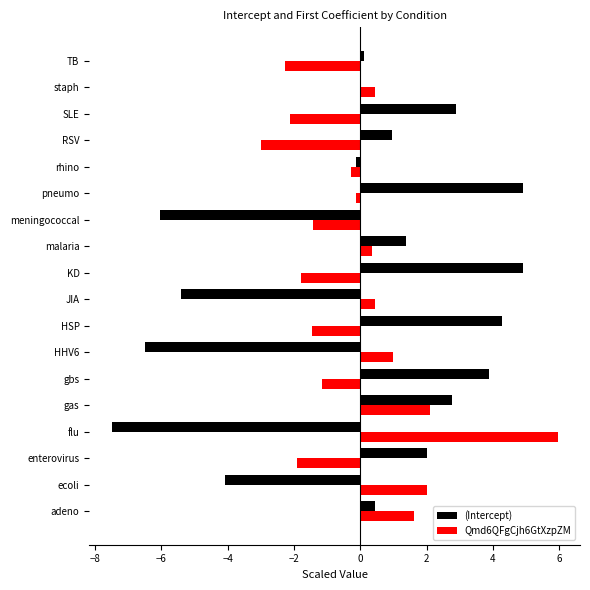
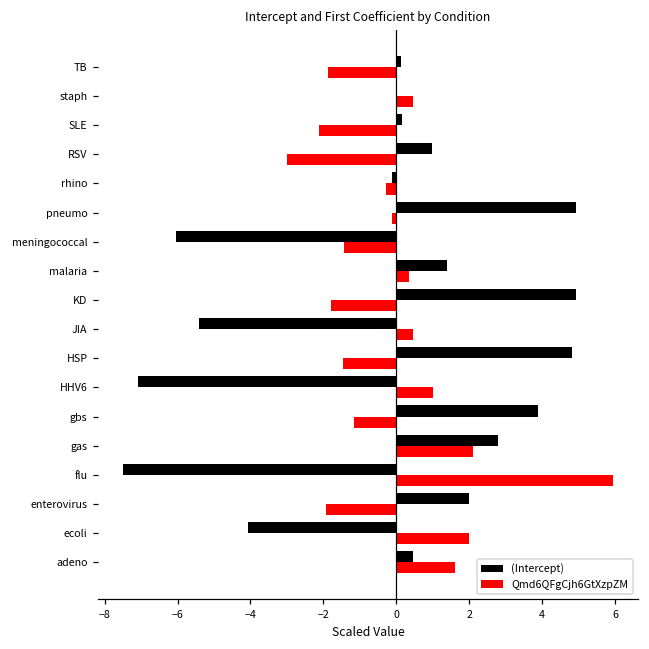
  {
    "(Intercept)": {
      "TB": 0.1,
-     "SLE": 2.9,
+     "SLE": 0.2,
      "RSV": 1.0,
      "rhino": -0.1,
      "pneumo": 4.9,
      "meningococcal": -6.0,
      "malaria": 1.4,
      "KD": 4.9,
      "JIA": -5.4,
-     "HSP": 4.3,
-     "HHV6": -6.5,
+     "HSP": 4.8,
+     "HHV6": -7.1,
      "gbs": 3.9,
      "gas": 2.8,
      "flu": -7.5,
      "enterovirus": 2.0,
      "ecoli": -4.1,
      "adeno": 0.4
    },
    "Qmd6QFgCjh6GtXzpZM": {
-     "TB": -2.3,
+     "TB": -1.9,
      "staph": 0.5,
      "SLE": -2.1,
      "RSV": -3.0,
      "rhino": -0.3,
      "pneumo": -0.1,
      "meningococcal": -1.4,
      "malaria": 0.3,
      "KD": -1.8,
      "JIA": 0.5,
      "HSP": -1.5,
      "HHV6": 1.0,
      "gbs": -1.2,
      "gas": 2.1,
      "flu": 6.0,
      "enterovirus": -1.9,
      "ecoli": 2.0,
      "adeno": 1.6
    }
  }
